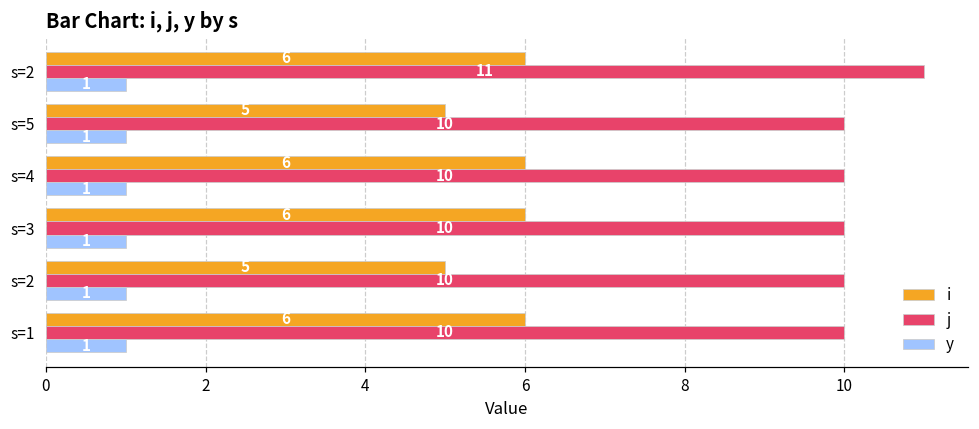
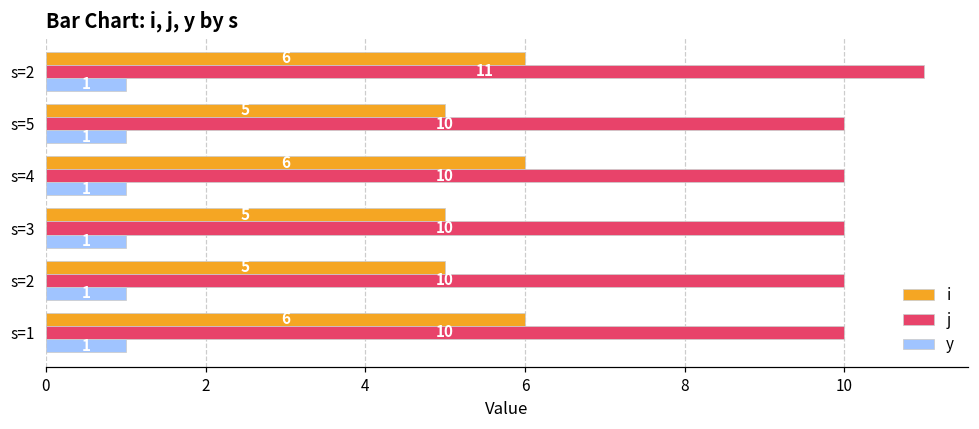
  {
    "i": {
      "s=5": 5,
      "s=4": 6,
-     "s=3": 6,
+     "s=3": 5,
      "s=1": 6
    },
    "j": {
      "s=5": 10,
      "s=4": 10,
      "s=3": 10,
      "s=1": 10
    },
    "y": {
      "s=5": 1,
      "s=4": 1,
      "s=3": 1,
      "s=1": 1
    }
  }
